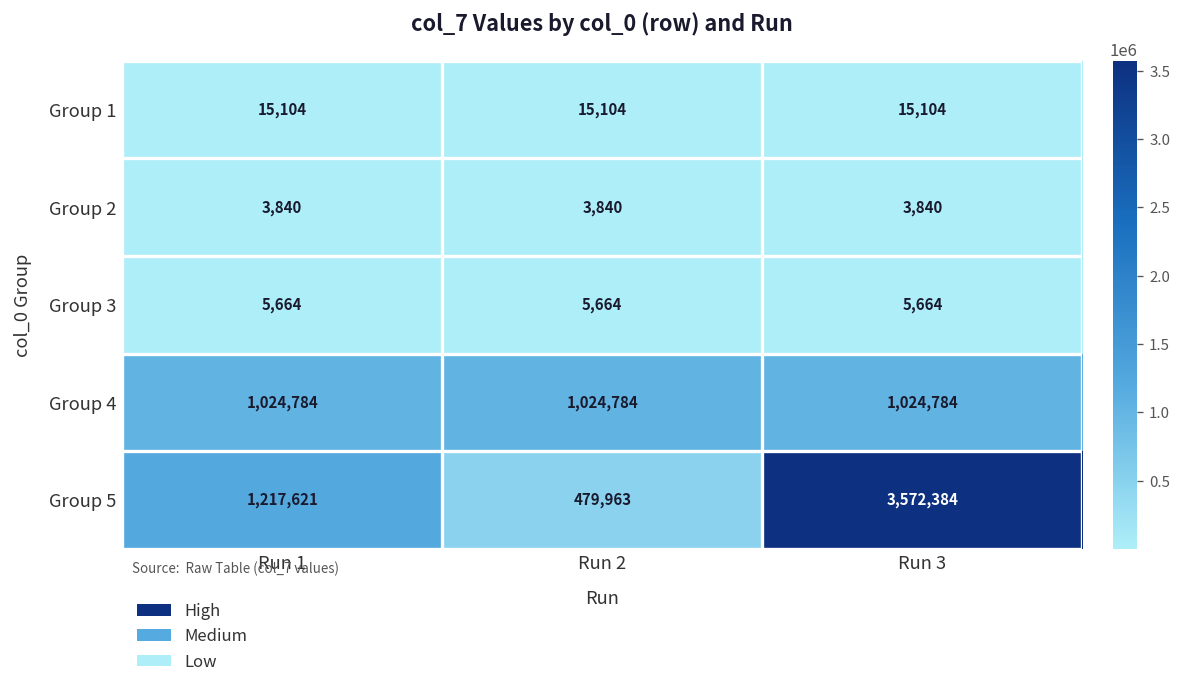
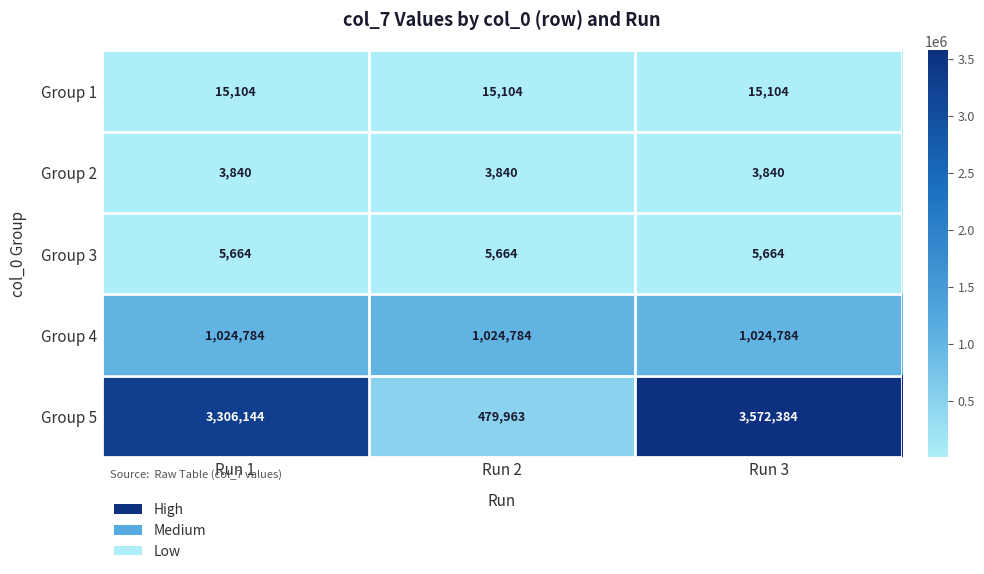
  {
    "Group 1": {
      "Run 1": "15,104",
      "Run 2": "15,104",
      "Run 3": "15,104"
    },
    "Group 2": {
      "Run 1": "3,840",
      "Run 2": "3,840",
      "Run 3": "3,840"
    },
    "Group 3": {
      "Run 1": "5,664",
      "Run 2": "5,664",
      "Run 3": "5,664"
    },
    "Group 4": {
      "Run 1": "1,024,784",
      "Run 2": "1,024,784",
      "Run 3": "1,024,784"
    },
    "Group 5": {
-     "Run 1": "1,217,621",
+     "Run 1": "3,306,144",
      "Run 2": "479,963",
      "Run 3": "3,572,384"
    }
  }
